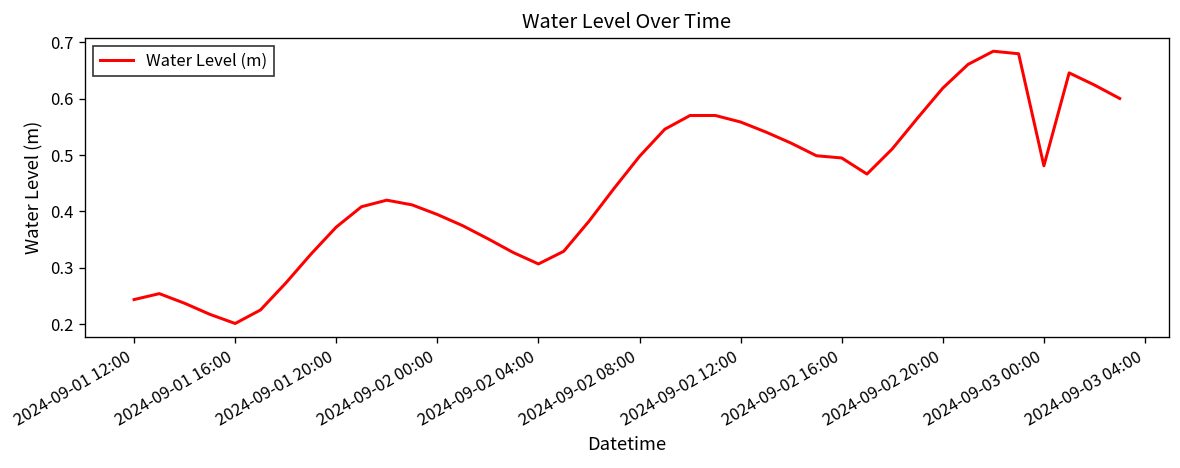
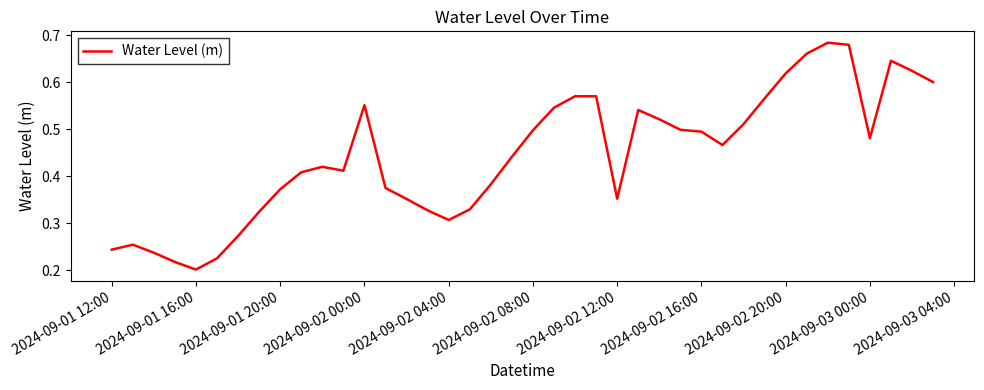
  {
    "2024-09-01 12:00": 0.24,
    "2024-09-01 16:00": 0.20,
    "2024-09-01 20:00": 0.37,
-   "2024-09-02 00:00": 0.39,
+   "2024-09-02 00:00": 0.55,
    "2024-09-02 04:00": 0.31,
    "2024-09-02 08:00": 0.50,
-   "2024-09-02 12:00": 0.56,
+   "2024-09-02 12:00": 0.35,
    "2024-09-02 16:00": 0.49,
    "2024-09-02 20:00": 0.62,
    "2024-09-03 00:00": 0.48
  }
